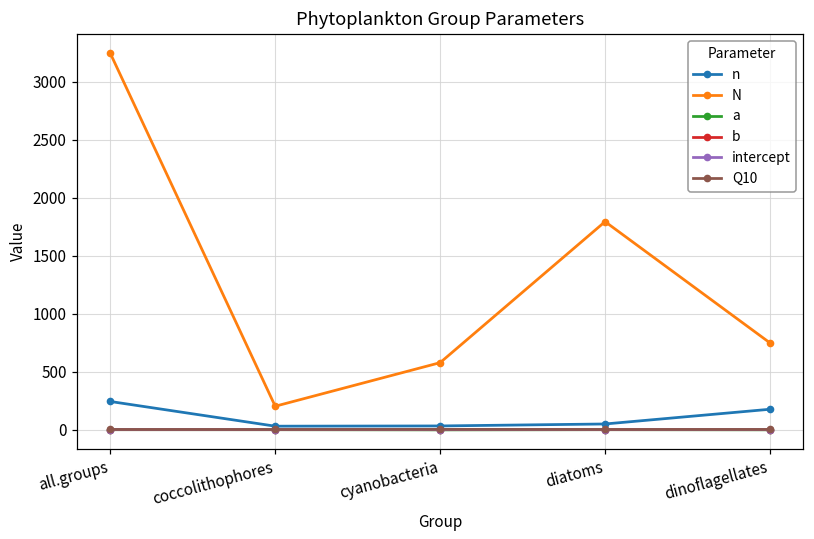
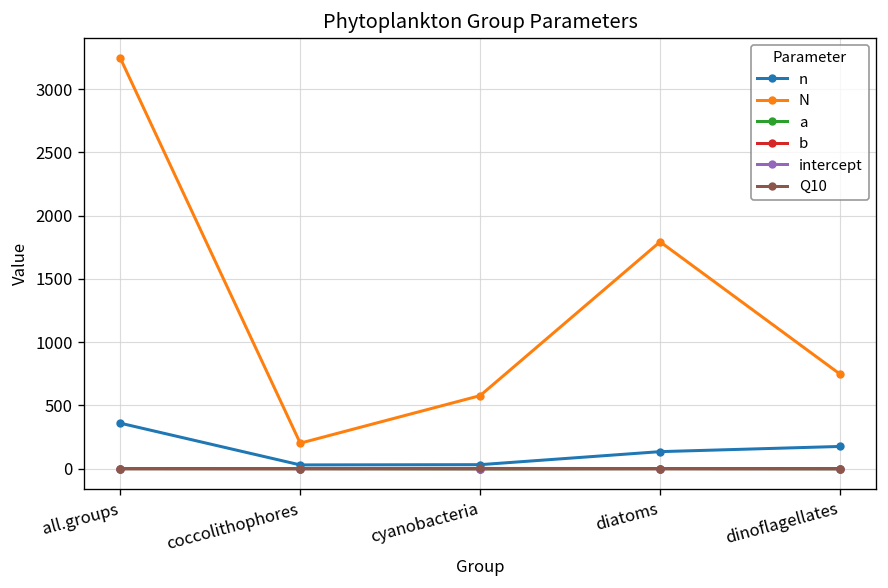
  {
    "n": {
-     "all.groups": 240,
+     "all.groups": 360,
      "coccolithophores": 30,
      "cyanobacteria": 30,
-     "diatoms": 50,
+     "diatoms": 140,
      "dinoflagellates": 180
    },
    "N": {
      "all.groups": 3250,
      "coccolithophores": 200,
      "cyanobacteria": 580,
      "diatoms": 1790,
      "dinoflagellates": 750
    }
  }
